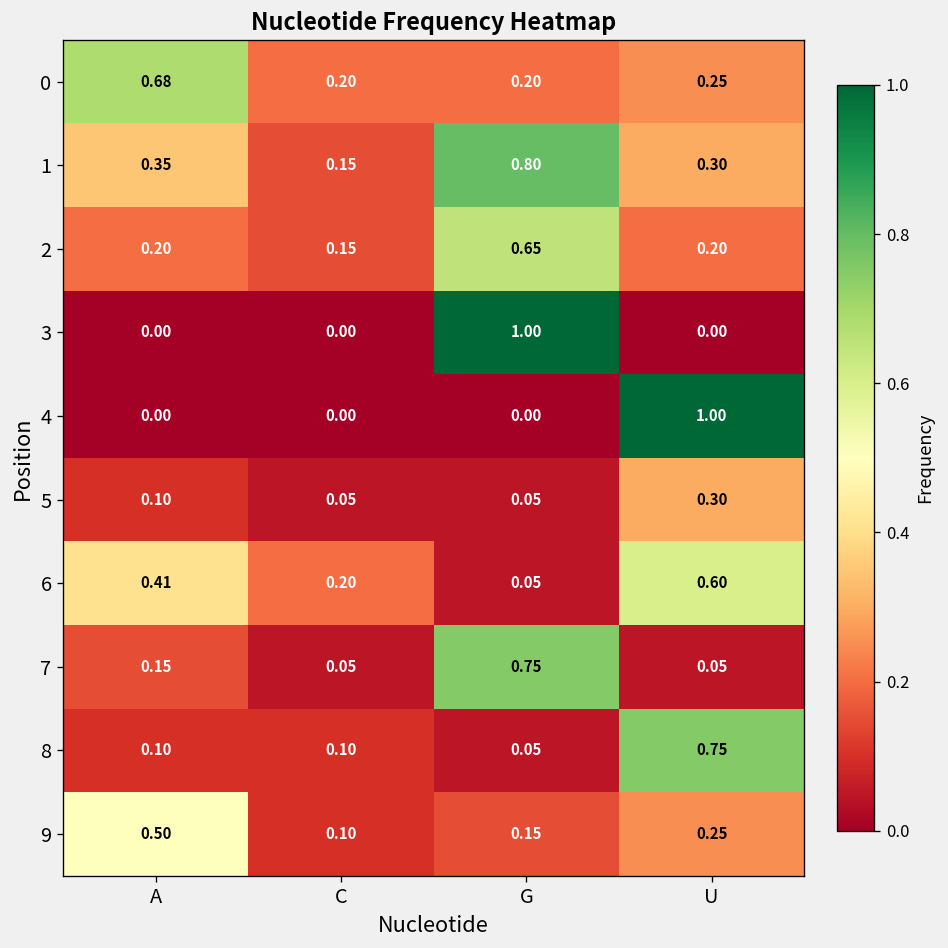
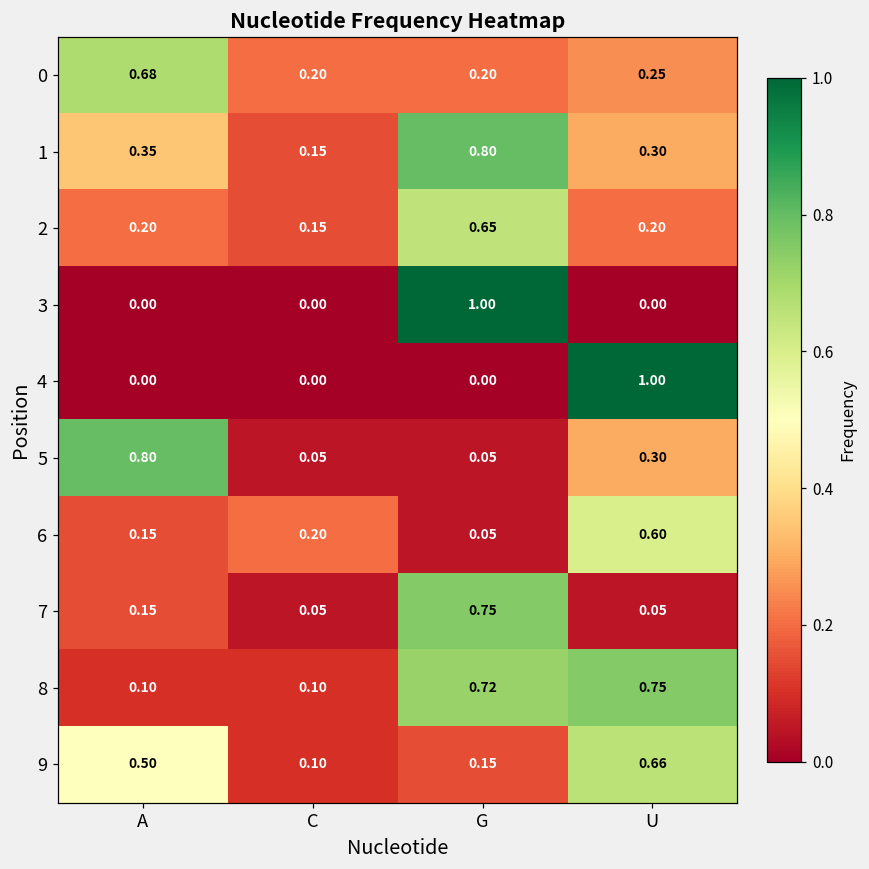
  {
    "0": {
      "A": 0.68,
      "C": 0.20,
      "G": 0.20,
      "U": 0.25
    },
    "1": {
      "A": 0.35,
      "C": 0.15,
      "G": 0.80,
      "U": 0.30
    },
    "2": {
      "A": 0.20,
      "C": 0.15,
      "G": 0.65,
      "U": 0.20
    },
    "3": {
      "A": 0.00,
      "C": 0.00,
      "G": 1.00,
      "U": 0.00
    },
    "4": {
      "A": 0.00,
      "C": 0.00,
      "G": 0.00,
      "U": 1.00
    },
    "5": {
-     "A": 0.10,
+     "A": 0.80,
      "C": 0.05,
      "G": 0.05,
      "U": 0.30
    },
    "6": {
-     "A": 0.41,
+     "A": 0.15,
      "C": 0.20,
      "G": 0.05,
      "U": 0.60
    },
    "7": {
      "A": 0.15,
      "C": 0.05,
      "G": 0.75,
      "U": 0.05
    },
    "8": {
      "A": 0.10,
      "C": 0.10,
-     "G": 0.05,
+     "G": 0.72,
      "U": 0.75
    },
    "9": {
      "A": 0.50,
      "C": 0.10,
      "G": 0.15,
-     "U": 0.25
+     "U": 0.66
    }
  }
